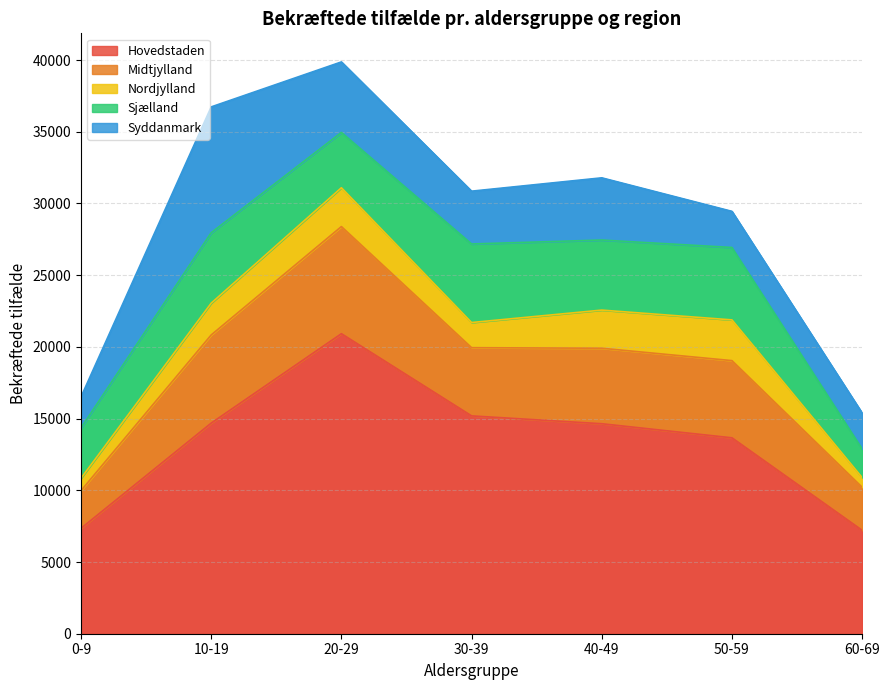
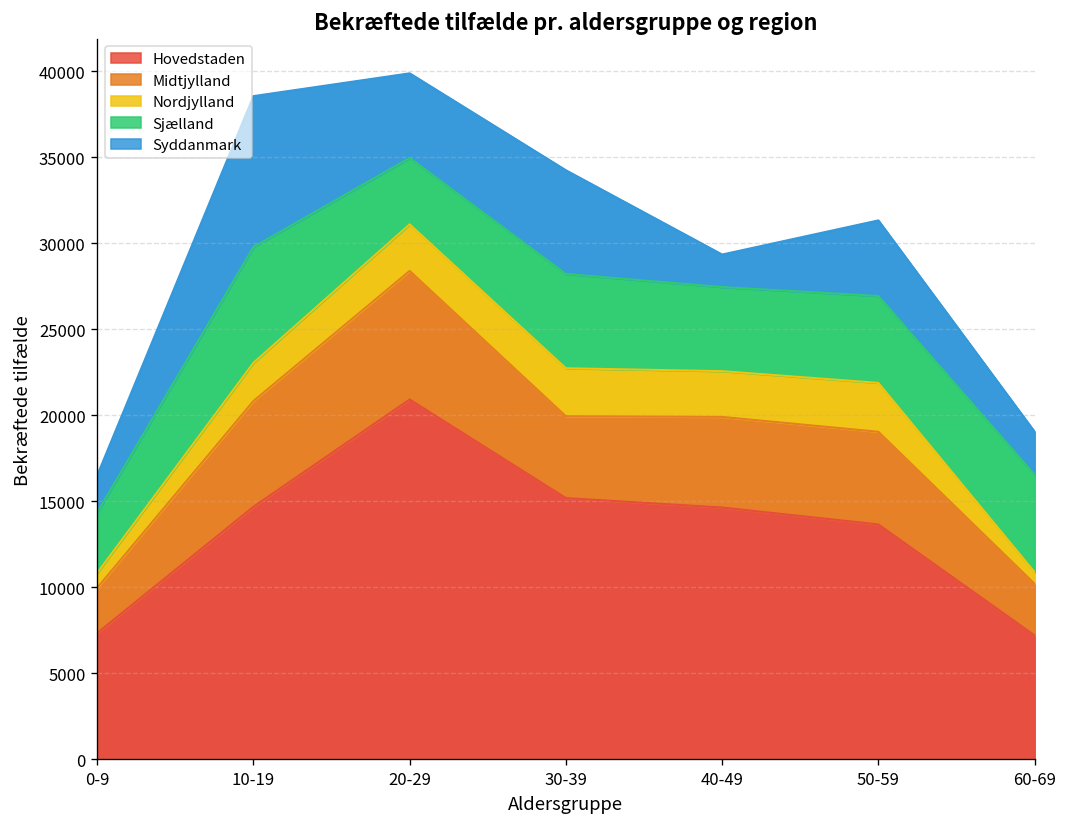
  {
    "Nordjylland": {
      "0-9": 900,
      "10-19": 2200,
      "20-29": 2700,
-     "30-39": 1800,
+     "30-39": 2800,
      "40-49": 2700,
      "50-59": 2800,
      "60-69": 700
    },
    "Sjælland": {
      "0-9": 3500,
-     "10-19": 4900,
+     "10-19": 6700,
      "20-29": 3900,
      "30-39": 5500,
      "40-49": 4900,
      "50-59": 5000,
-     "60-69": 2000
+     "60-69": 5700
    },
    "Syddanmark": {
      "0-9": 2200,
      "10-19": 8800,
      "20-29": 4900,
-     "30-39": 3700,
-     "40-49": 4300,
-     "50-59": 2500,
+     "30-39": 6000,
+     "40-49": 1900,
+     "50-59": 4400,
      "60-69": 2500
    }
  }
